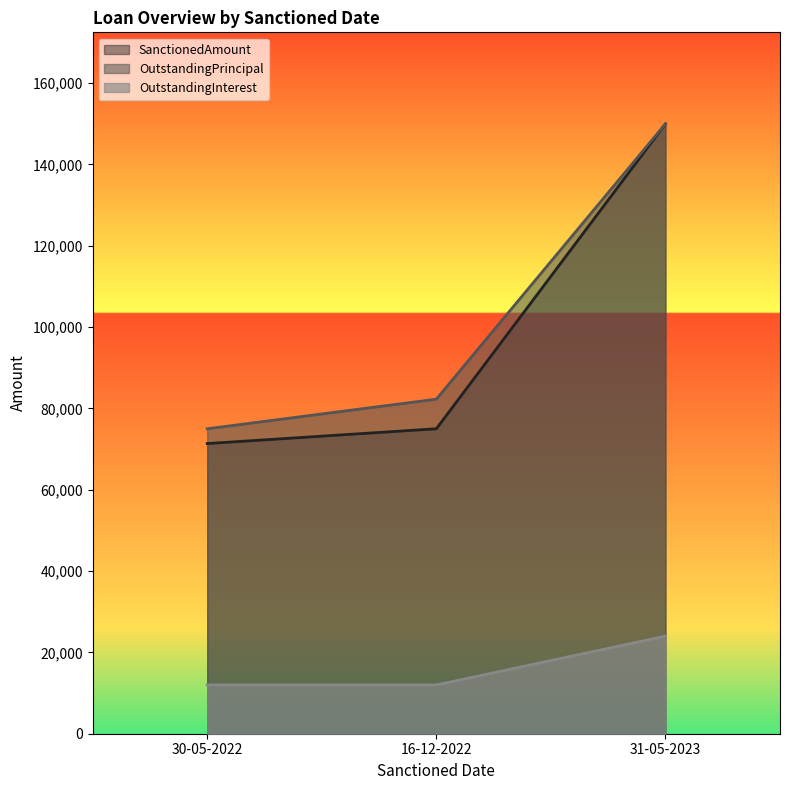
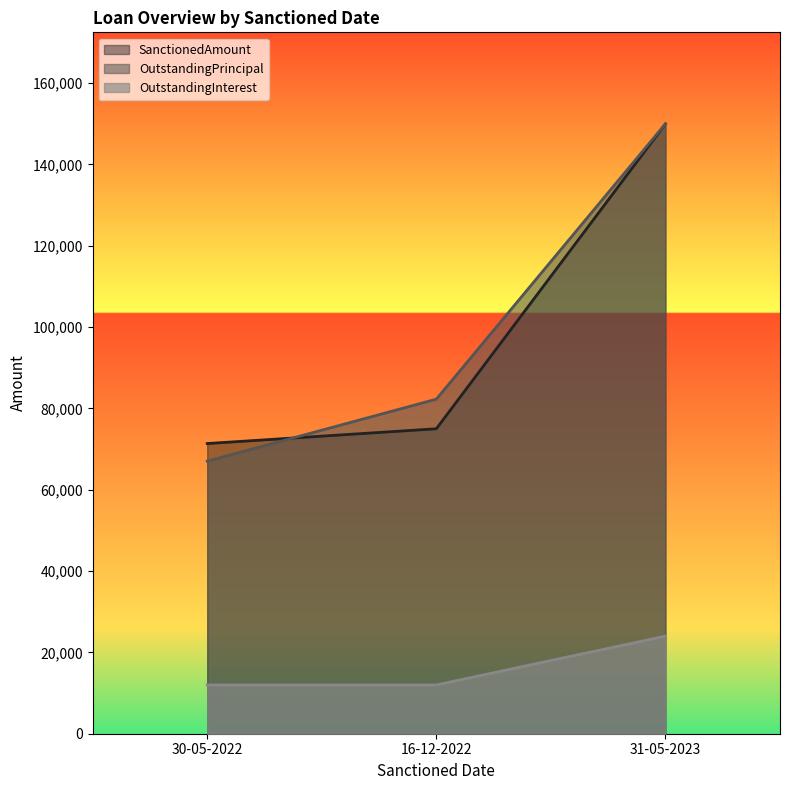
  {
    "SanctionedAmount": {
      "30-05-2022": "71,000",
      "16-12-2022": "75,000"
    },
    "OutstandingPrincipal": {
-     "30-05-2022": "75,000",
+     "30-05-2022": "67,000",
      "16-12-2022": "82,000"
    },
    "OutstandingInterest": {
      "30-05-2022": "12,000",
      "16-12-2022": "12,000",
      "31-05-2023": "24,000"
    }
  }
